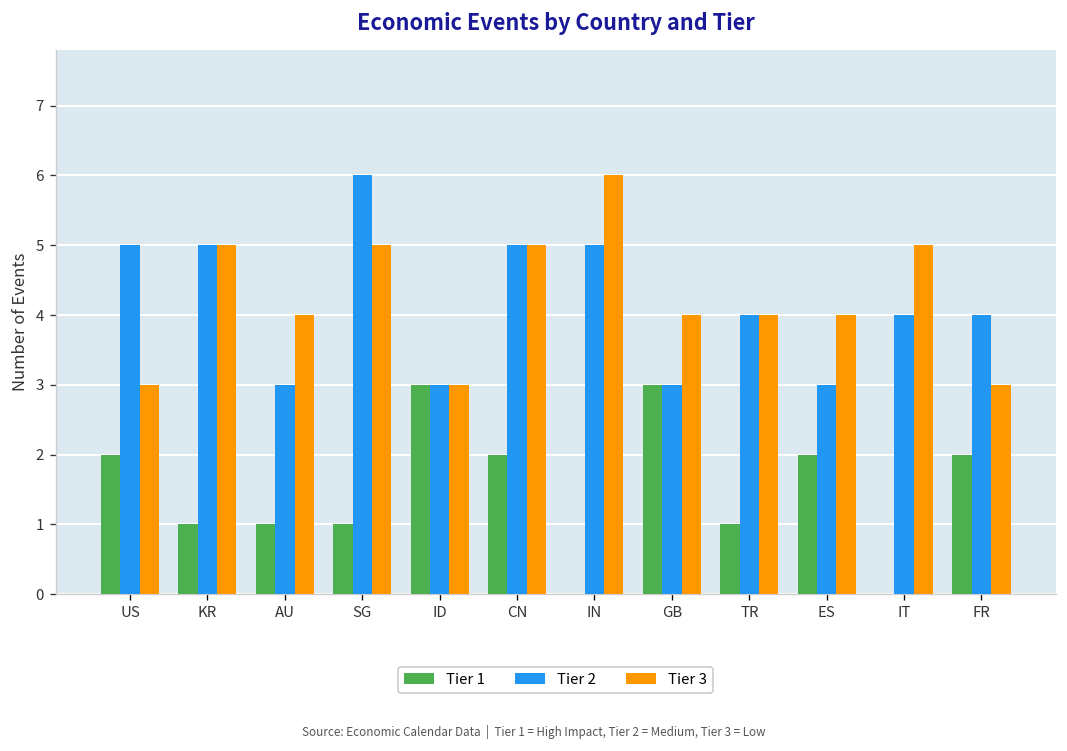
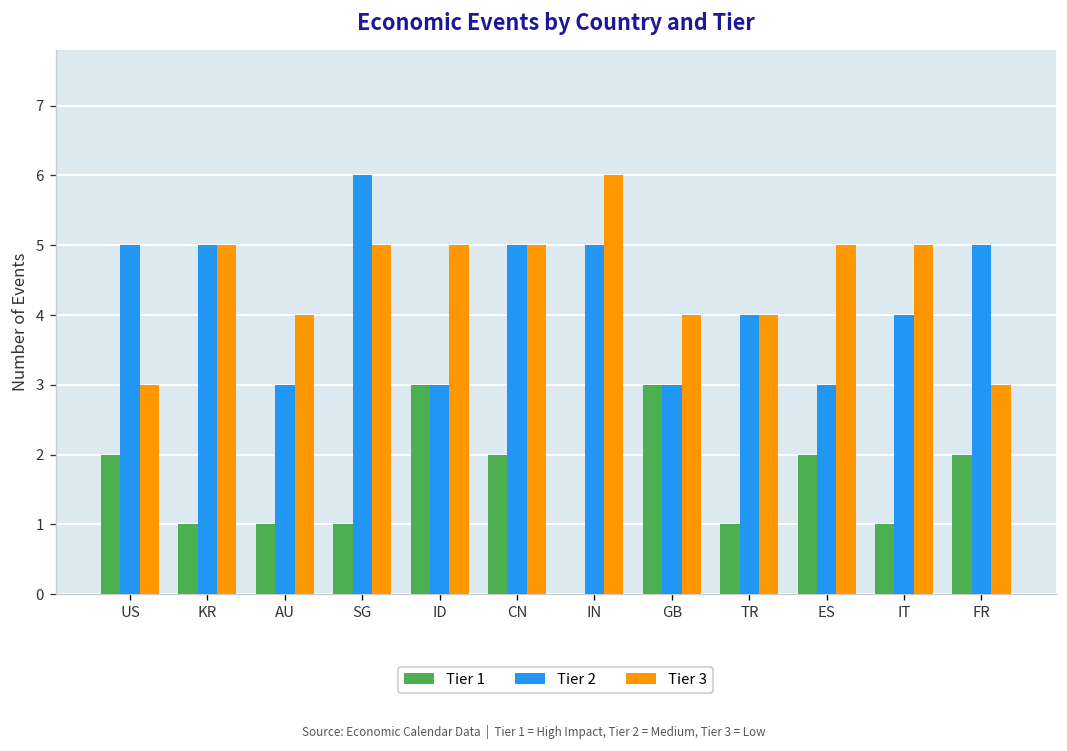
  {
    "Tier 1": {
      "US": 2,
      "KR": 1,
      "AU": 1,
      "SG": 1,
      "ID": 3,
      "CN": 2,
      "IN": 0,
      "GB": 3,
      "TR": 1,
      "ES": 2,
-     "IT": 0,
+     "IT": 1,
      "FR": 2
    },
    "Tier 2": {
      "US": 5,
      "KR": 5,
      "AU": 3,
      "SG": 6,
      "ID": 3,
      "CN": 5,
      "IN": 5,
      "GB": 3,
      "TR": 4,
      "ES": 3,
      "IT": 4,
-     "FR": 4
+     "FR": 5
    },
    "Tier 3": {
      "US": 3,
      "KR": 5,
      "AU": 4,
      "SG": 5,
-     "ID": 3,
+     "ID": 5,
      "CN": 5,
      "IN": 6,
      "GB": 4,
      "TR": 4,
-     "ES": 4,
+     "ES": 5,
      "IT": 5,
      "FR": 3
    }
  }
